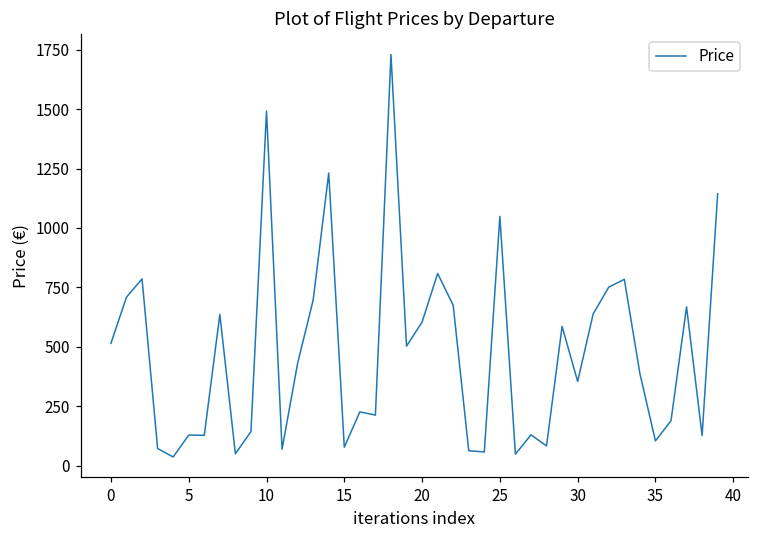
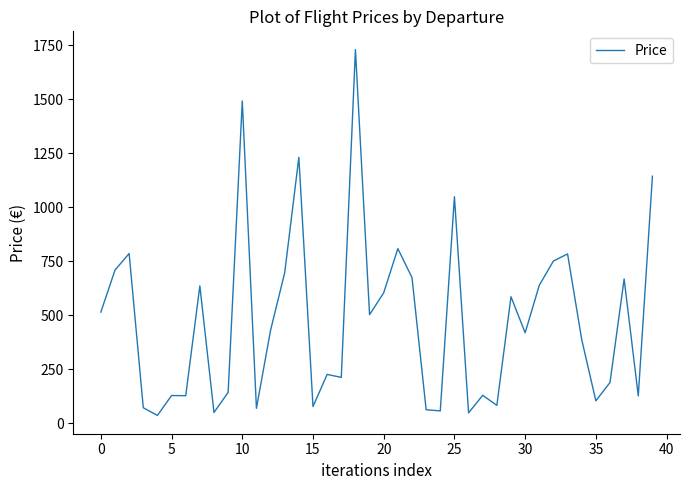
  {
    "0": 510,
    "5": 130,
    "10": 1490,
    "15": 80,
    "20": 600,
    "25": 1050,
-   "30": 350,
+   "30": 420,
    "35": 100
  }
